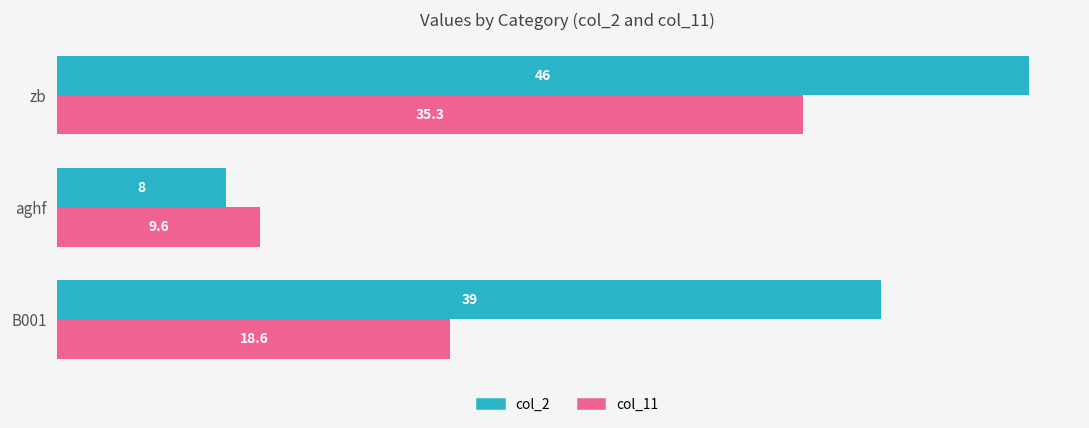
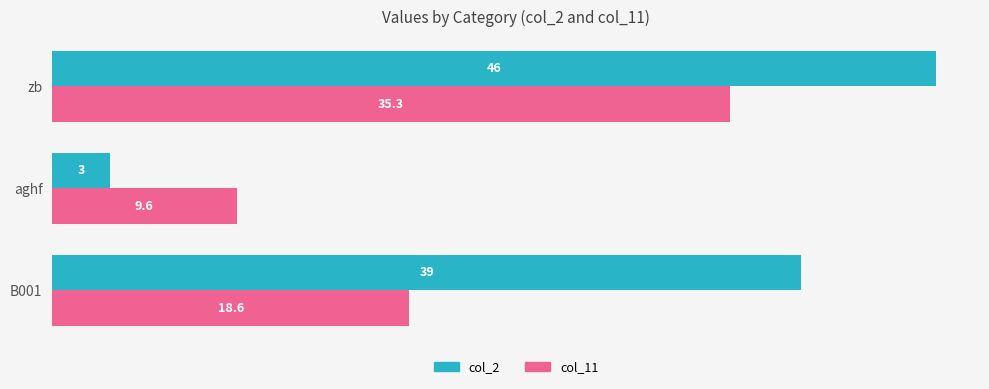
  {
    "col_2": {
      "zb": 46,
-     "aghf": 8,
+     "aghf": 3,
      "B001": 39
    },
    "col_11": {
      "zb": 35.3,
      "aghf": 9.6,
      "B001": 18.6
    }
  }
